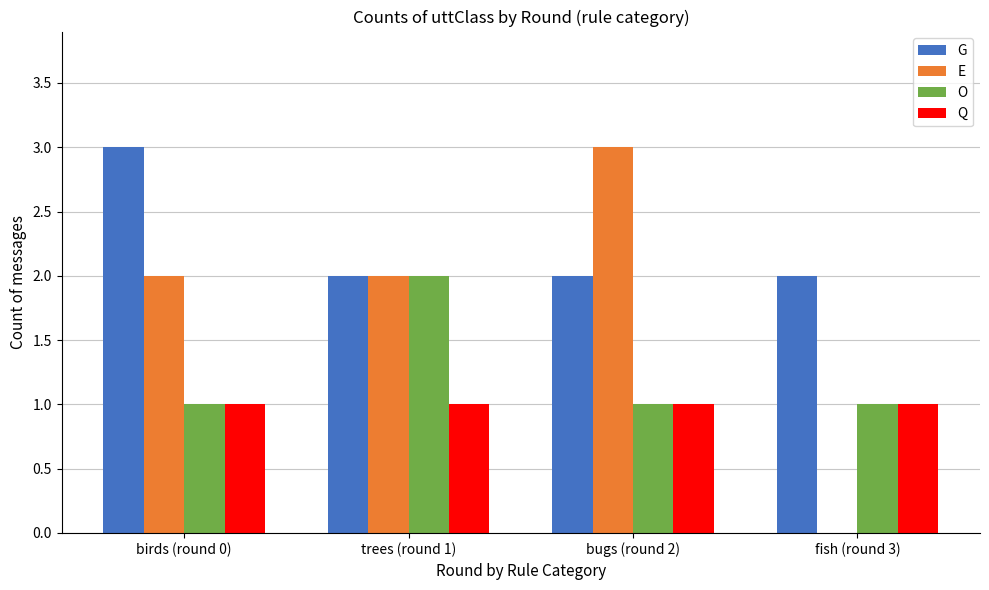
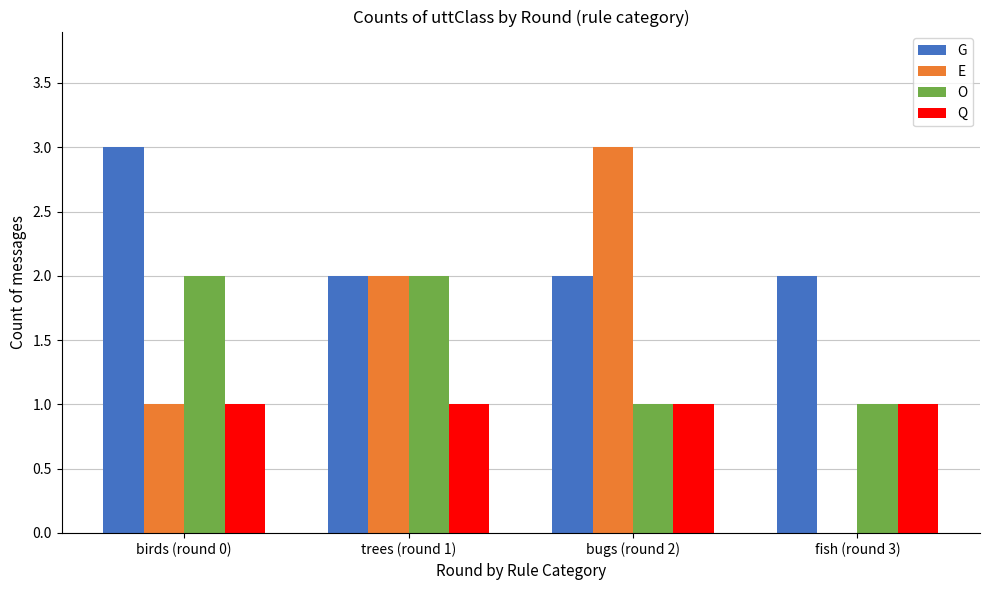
  {
    "G": {
      "birds (round 0)": 3,
      "trees (round 1)": 2,
      "bugs (round 2)": 2,
      "fish (round 3)": 2
    },
    "E": {
-     "birds (round 0)": 2,
+     "birds (round 0)": 1,
      "trees (round 1)": 2,
      "bugs (round 2)": 3,
      "fish (round 3)": 0
    },
    "O": {
-     "birds (round 0)": 1,
+     "birds (round 0)": 2,
      "trees (round 1)": 2,
      "bugs (round 2)": 1,
      "fish (round 3)": 1
    },
    "Q": {
      "birds (round 0)": 1,
      "trees (round 1)": 1,
      "bugs (round 2)": 1,
      "fish (round 3)": 1
    }
  }
